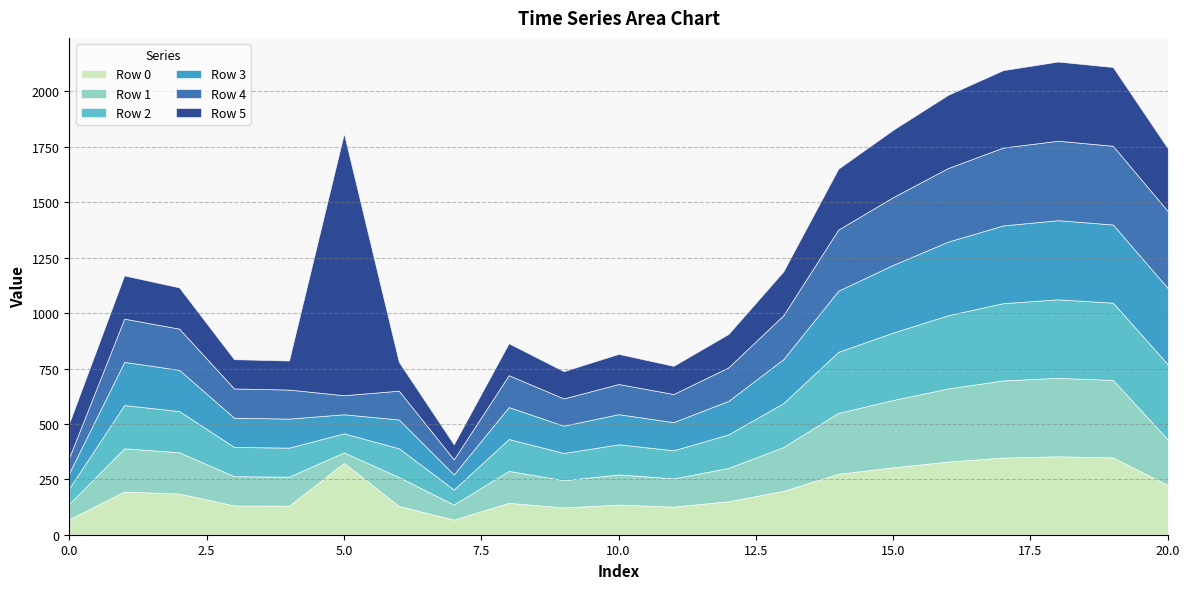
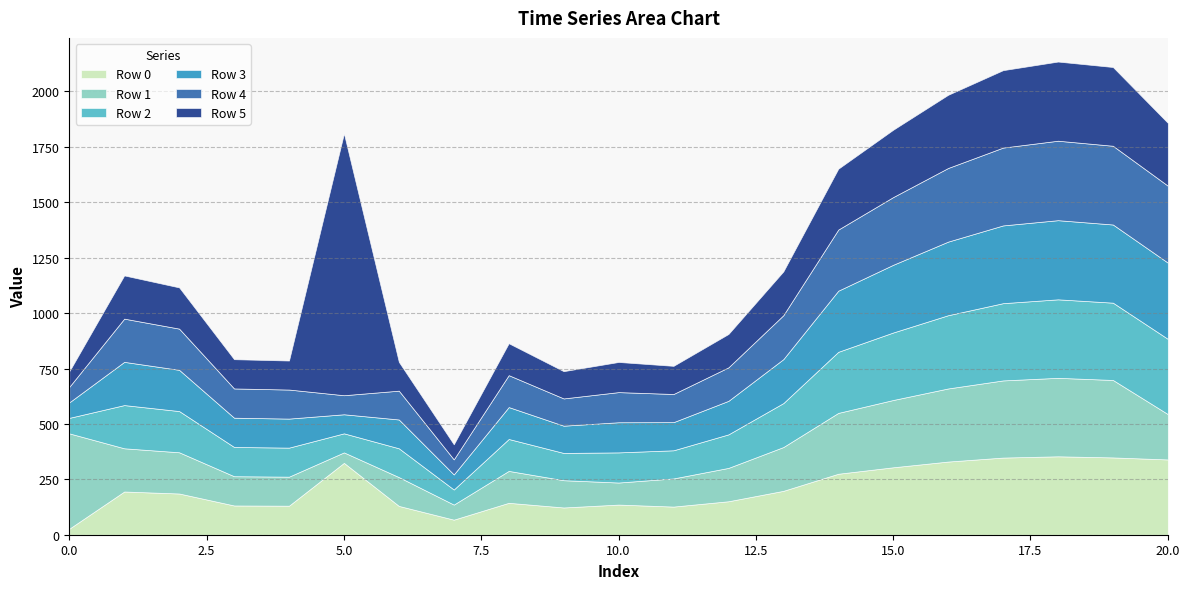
  {
    "Row 0": {
-     "0.0": 70,
+     "0.0": 30,
      "5.0": 320,
      "10.0": 140,
      "15.0": 300,
-     "20.0": 220
+     "20.0": 340
    },
    "Row 1": {
-     "0.0": 70,
+     "0.0": 430,
      "5.0": 50,
-     "10.0": 140,
+     "10.0": 100,
      "15.0": 300,
      "20.0": 200
    },
    "Row 5": {
-     "0.0": 160,
+     "0.0": 70,
      "5.0": 1180,
      "10.0": 140,
      "15.0": 300,
      "20.0": 280
    }
  }
